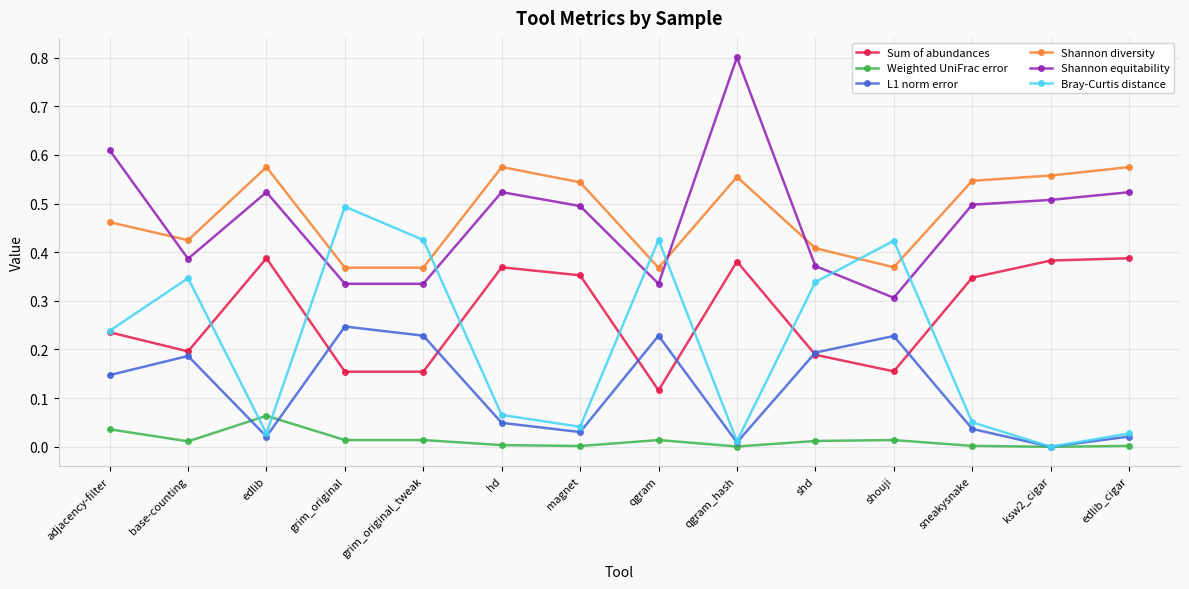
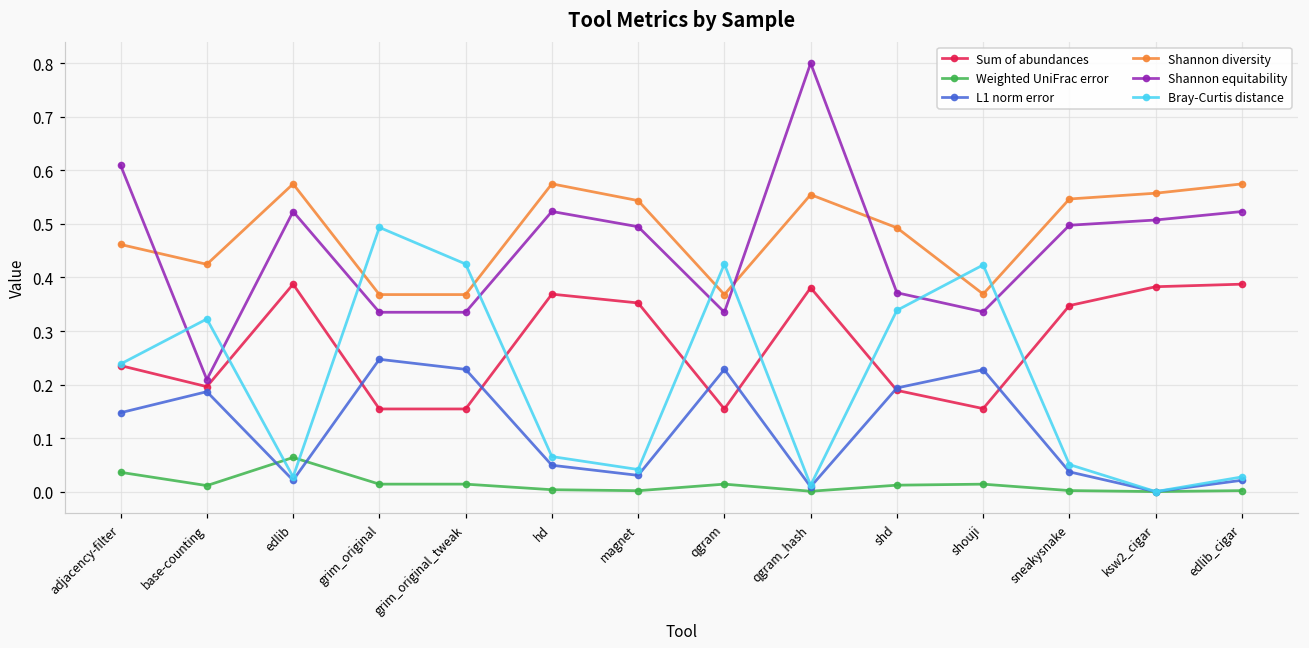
  {
    "Sum of abundances": {
      "base-counting": 0.20,
      "edlib": 0.39,
      "grim_original": 0.15,
      "grim_original_tweak": 0.15,
      "hd": 0.37,
      "magnet": 0.35,
-     "qgram": 0.12,
+     "qgram": 0.15,
      "qgram_hash": 0.38,
      "shouji": 0.16,
      "sneakysnake": 0.35,
      "ksw2_cigar": 0.38,
      "edlib_cigar": 0.39
    },
    "Weighted UniFrac error": {
      "adjacency-filter": 0.04,
      "base-counting": 0.01,
      "edlib": 0.06,
      "grim_original": 0.01,
      "grim_original_tweak": 0.01,
      "hd": 0.00,
      "magnet": 0.00,
      "qgram": 0.01,
      "qgram_hash": 0.00,
      "shd": 0.01,
      "shouji": 0.01,
      "sneakysnake": 0.00,
      "edlib_cigar": 0.00
    },
    "L1 norm error": {
      "adjacency-filter": 0.15,
      "base-counting": 0.19,
      "edlib": 0.02,
      "grim_original": 0.25,
      "grim_original_tweak": 0.23,
      "hd": 0.05,
      "magnet": 0.03,
      "qgram": 0.23,
      "shouji": 0.23,
      "sneakysnake": 0.04,
      "edlib_cigar": 0.02
    },
    "Shannon diversity": {
      "adjacency-filter": 0.46,
      "base-counting": 0.42,
      "edlib": 0.57,
      "grim_original": 0.37,
      "grim_original_tweak": 0.37,
      "hd": 0.57,
      "magnet": 0.54,
      "qgram": 0.37,
      "qgram_hash": 0.55,
-     "shd": 0.41,
+     "shd": 0.49,
      "shouji": 0.37,
      "sneakysnake": 0.55,
      "ksw2_cigar": 0.56,
      "edlib_cigar": 0.57
    },
    "Shannon equitability": {
      "adjacency-filter": 0.61,
-     "base-counting": 0.39,
+     "base-counting": 0.21,
      "edlib": 0.52,
      "grim_original": 0.34,
      "grim_original_tweak": 0.34,
      "hd": 0.52,
      "magnet": 0.49,
      "qgram": 0.34,
      "qgram_hash": 0.80,
      "shd": 0.37,
-     "shouji": 0.31,
+     "shouji": 0.34,
      "sneakysnake": 0.50,
      "ksw2_cigar": 0.51,
      "edlib_cigar": 0.52
    },
    "Bray-Curtis distance": {
-     "base-counting": 0.35,
+     "base-counting": 0.32,
      "edlib": 0.03,
      "grim_original": 0.49,
      "grim_original_tweak": 0.43,
      "hd": 0.07,
      "magnet": 0.04,
      "qgram": 0.43,
      "shd": 0.34,
      "shouji": 0.42,
      "sneakysnake": 0.05,
      "edlib_cigar": 0.03
    }
  }
